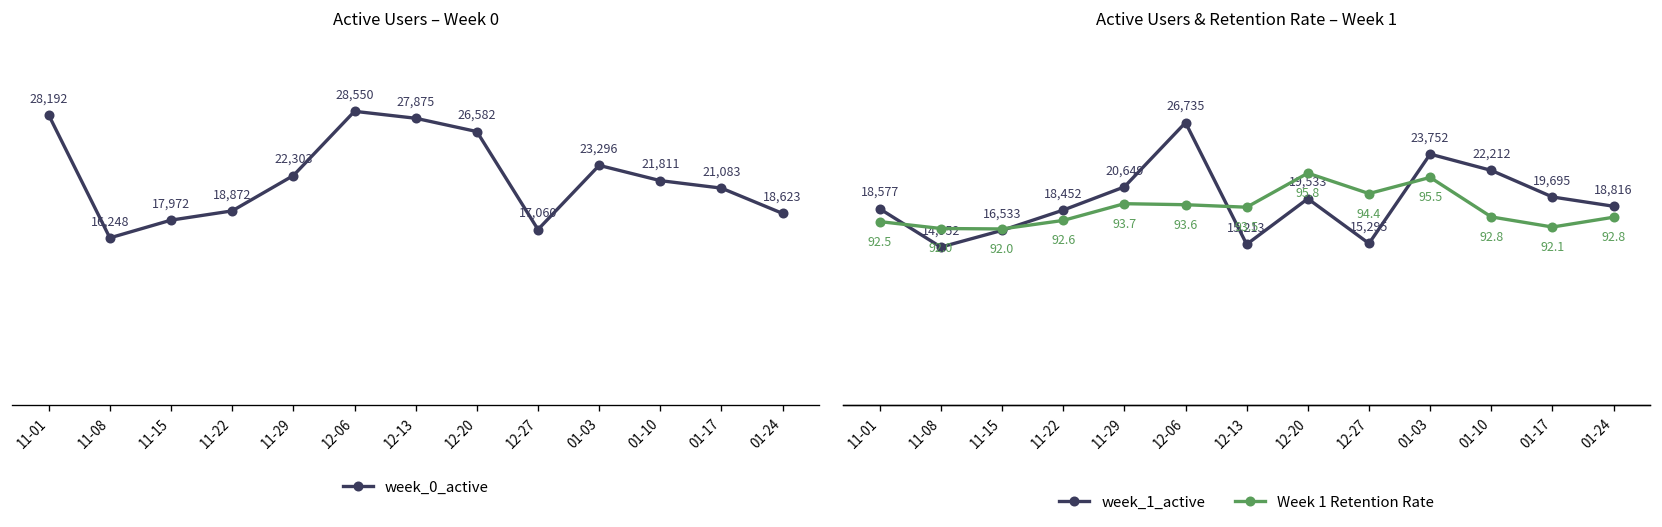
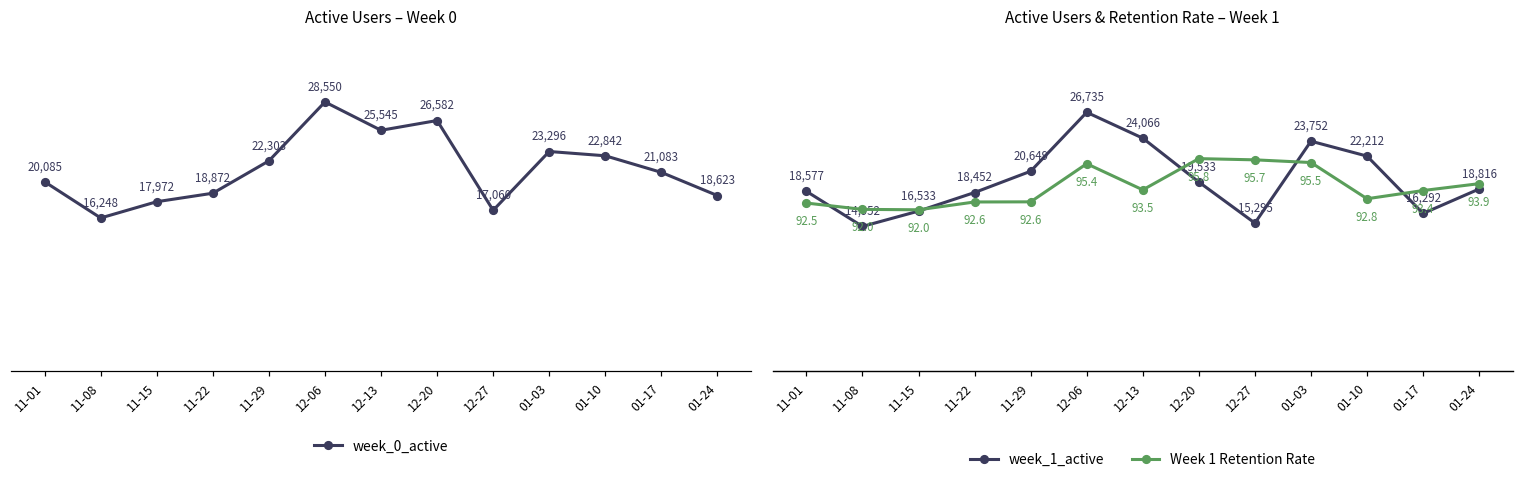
  {
    "Active Users – Week 0": {
-     "11-01": "28,192",
+     "11-01": "20,085",
      "11-08": "16,248",
      "11-15": "17,972",
      "11-22": "18,872",
      "11-29": "22,303",
      "12-06": "28,550",
-     "12-13": "27,875",
+     "12-13": "25,545",
      "12-20": "26,582",
      "12-27": "17,060",
      "01-03": "23,296",
-     "01-10": "21,811",
+     "01-10": "22,842",
      "01-17": "21,083",
      "01-24": "18,623"
    },
    "Active Users & Retention Rate – Week 1": {
      "week_1_active": {
        "11-01": "18,577",
        "11-15": "16,533",
        "11-22": "18,452",
        "11-29": "20,649",
        "12-06": "26,735",
-       "12-13": "15,213",
+       "12-13": "24,066",
        "12-20": "19,533",
        "12-27": "15,295",
        "01-03": "23,752",
        "01-10": "22,212",
-       "01-17": "19,695",
+       "01-17": "16,292",
        "01-24": "18,816"
      },
      "Week 1 Retention Rate": {
        "11-01": "92.5",
        "11-15": "92.0",
        "11-22": "92.6",
-       "11-29": "93.7",
-       "12-06": "93.6",
+       "11-29": "92.6",
+       "12-06": "95.4",
        "12-13": "93.5",
-       "12-27": "94.4",
+       "12-27": "95.7",
        "01-03": "95.5",
        "01-10": "92.8",
-       "01-17": "92.1",
-       "01-24": "92.8"
+       "01-17": "93.4",
+       "01-24": "93.9"
      }
    }
  }
